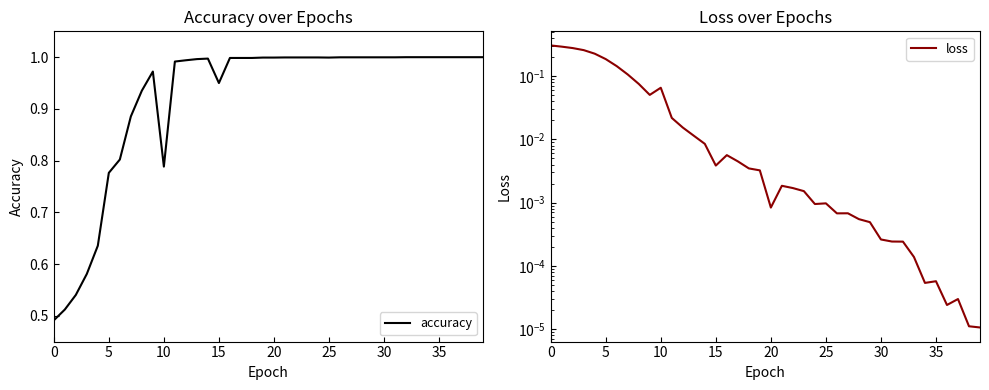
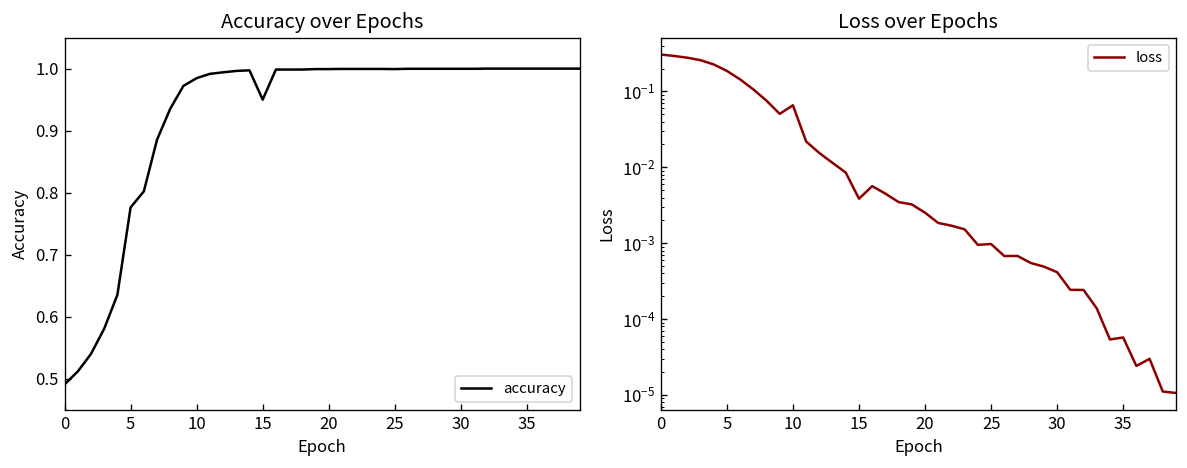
  {
    "Accuracy over Epochs": {
      "0": 0.49,
      "5": 0.78,
-     "10": 0.79,
+     "10": 0.98,
      "15": 0.95,
      "20": 1.00,
      "25": 1.00,
      "30": 1.00,
      "35": 1.00
    },
    "Loss over Epochs": {
      "0": 0.3,
      "5": 0.19,
      "10": 0.07,
      "15": 0.004,
-     "20": 0.0008,
+     "20": 0.0025,
      "25": 0.0010,
-     "30": 0.00026,
+     "30": 0.0004,
      "35": 0.00006
    }
  }
